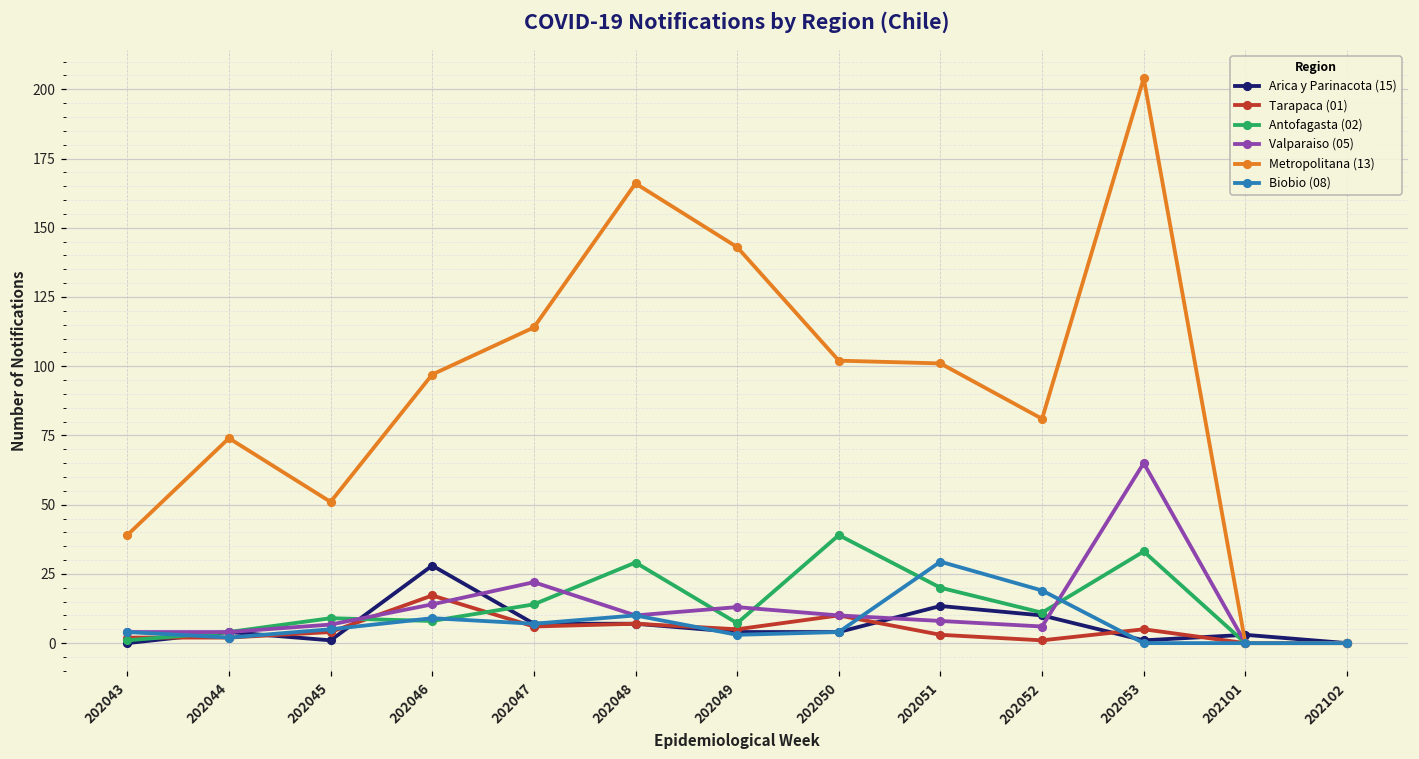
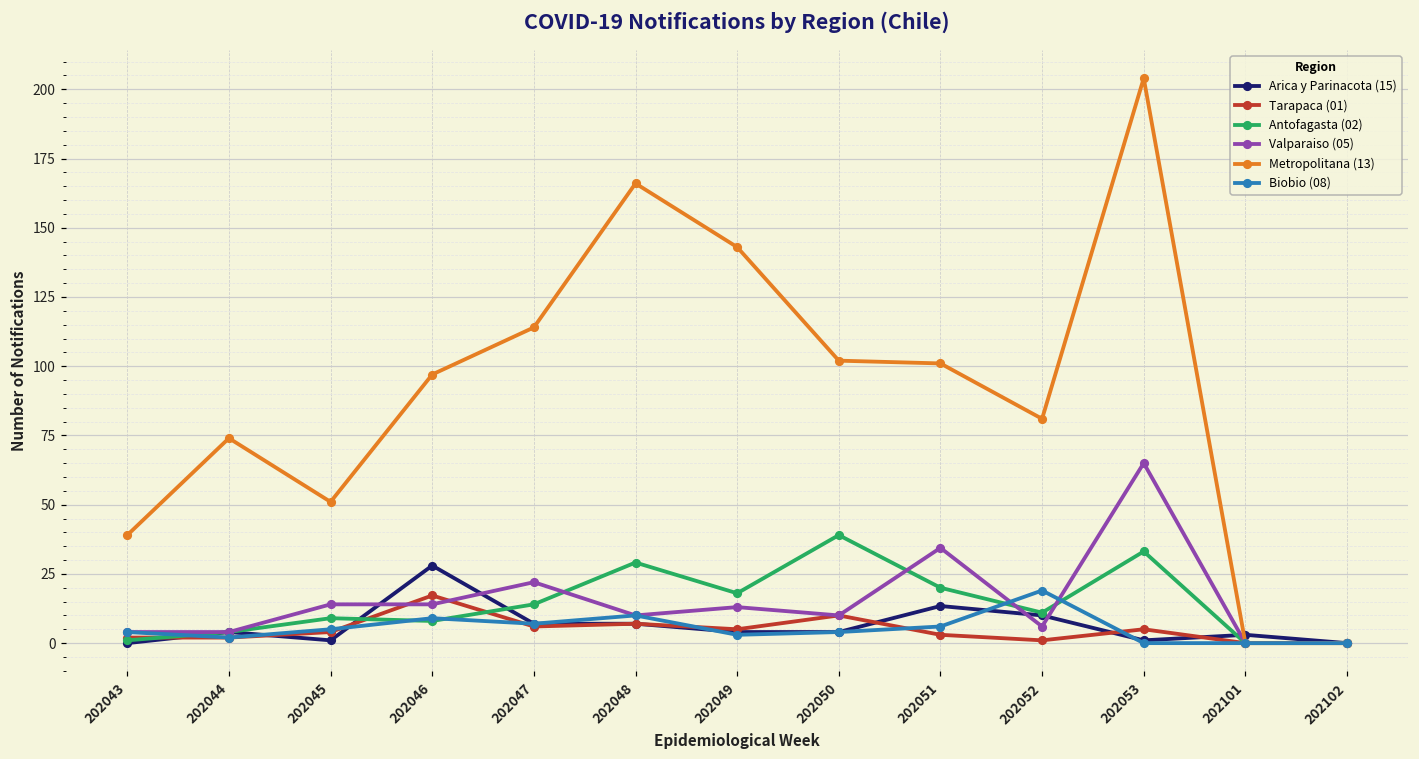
  {
    "Arica y Parinacota (15)": {
      "202043": 0,
      "202045": 1,
      "202046": 28,
      "202051": 13,
      "202053": 1,
      "202101": 3
    },
    "Tarapaca (01)": {
      "202046": 17,
      "202051": 3,
      "202052": 1,
      "202053": 5
    },
    "Antofagasta (02)": {
      "202045": 9,
      "202047": 14,
      "202048": 29,
-     "202049": 7,
+     "202049": 18,
      "202050": 39,
      "202051": 20,
      "202053": 33
    },
    "Valparaiso (05)": {
-     "202045": 7,
+     "202045": 14,
      "202046": 14,
      "202047": 22,
      "202049": 13,
-     "202051": 8,
+     "202051": 34,
      "202052": 6,
      "202053": 65
    },
    "Metropolitana (13)": {
      "202043": 39,
      "202044": 74,
      "202045": 51,
      "202046": 97,
      "202047": 114,
      "202048": 166,
      "202049": 143,
      "202050": 102,
      "202051": 101,
      "202052": 81,
      "202053": 204
    },
    "Biobio (08)": {
-     "202051": 29,
+     "202051": 6,
      "202052": 19,
      "202053": 0
    }
  }
